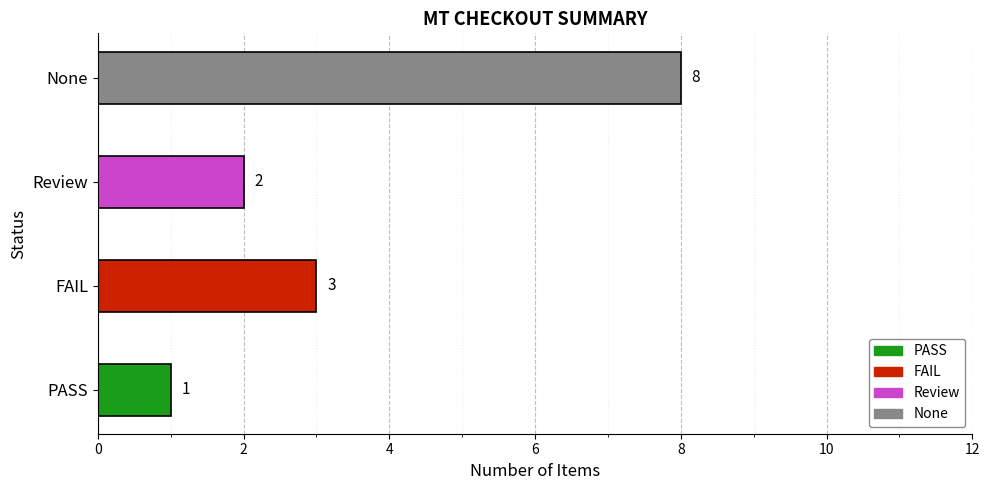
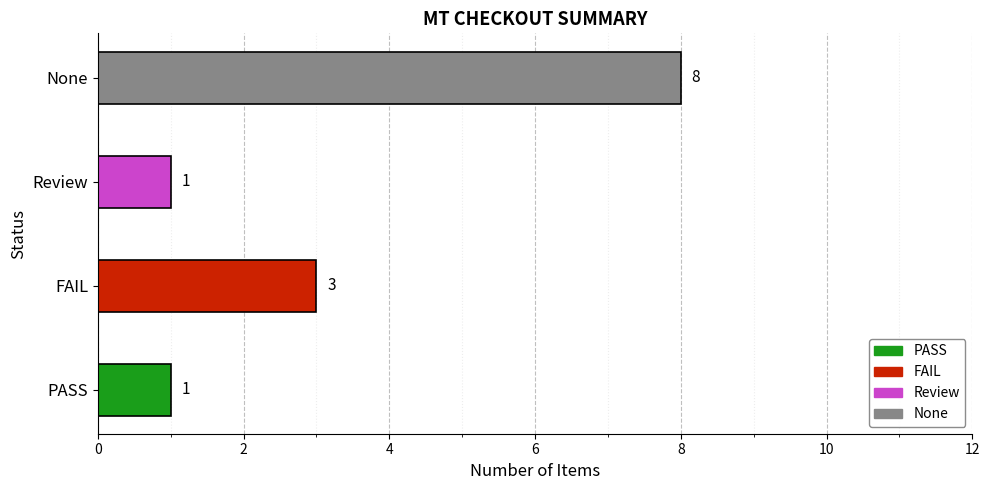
  {
    "None": 8,
-   "Review": 2,
+   "Review": 1,
    "FAIL": 3,
    "PASS": 1
  }
